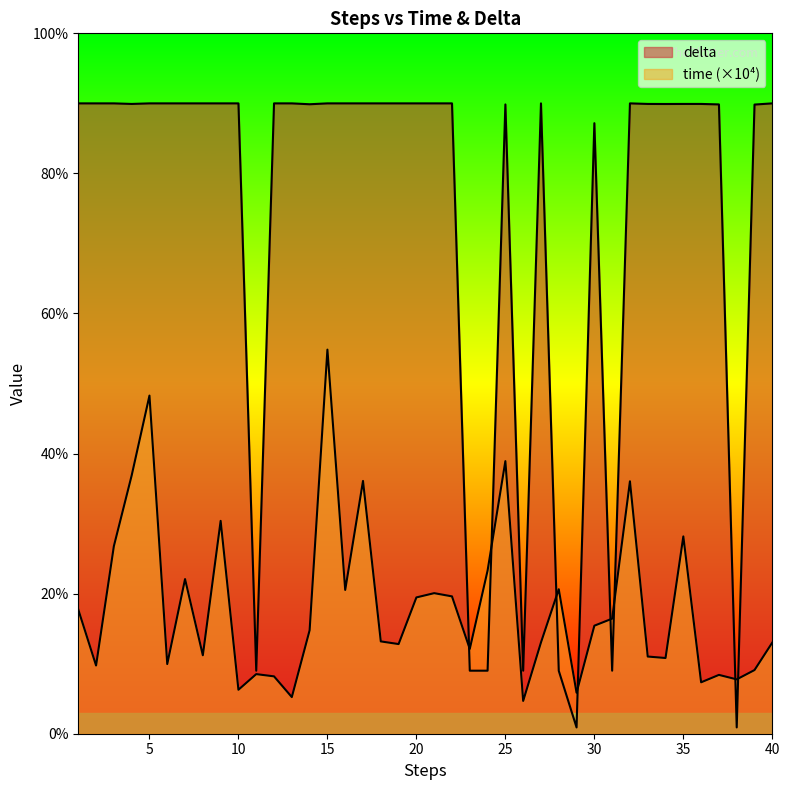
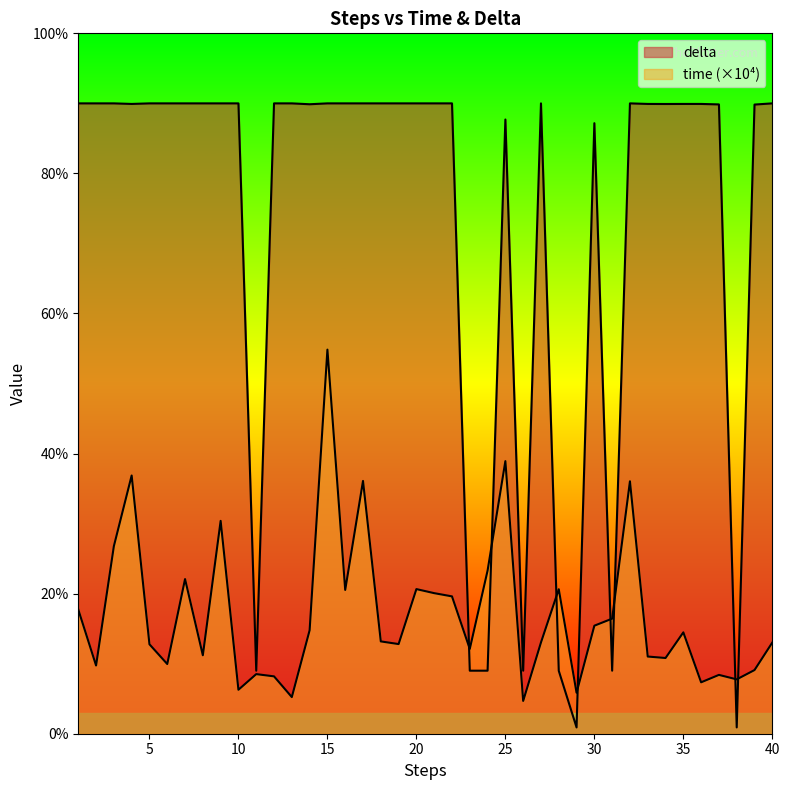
  {
    "delta": {
      "5": "90%",
      "10": "90%",
      "15": "90%",
      "20": "90%",
-     "25": "90%",
+     "25": "88%",
      "30": "87%",
      "35": "90%",
      "40": "90%"
    },
    "time (×10⁴)": {
-     "5": "48%",
+     "5": "13%",
      "10": "6%",
      "15": "55%",
-     "20": "19%",
+     "20": "21%",
      "25": "39%",
      "30": "15%",
-     "35": "28%",
+     "35": "14%",
      "40": "13%"
    }
  }
